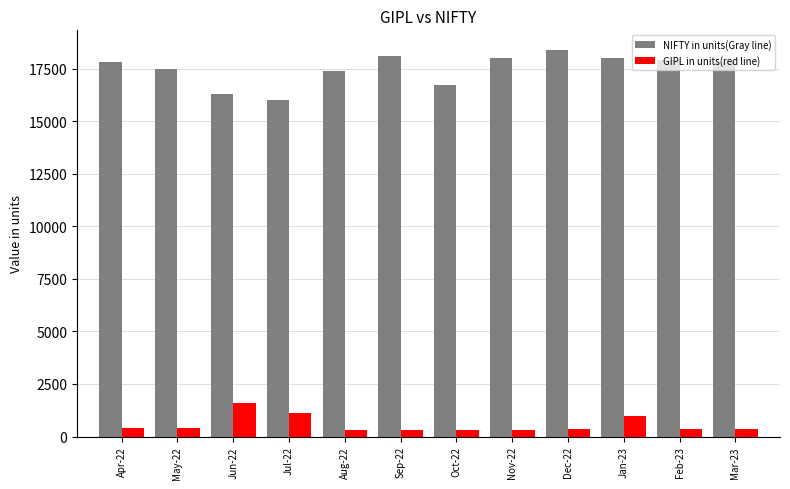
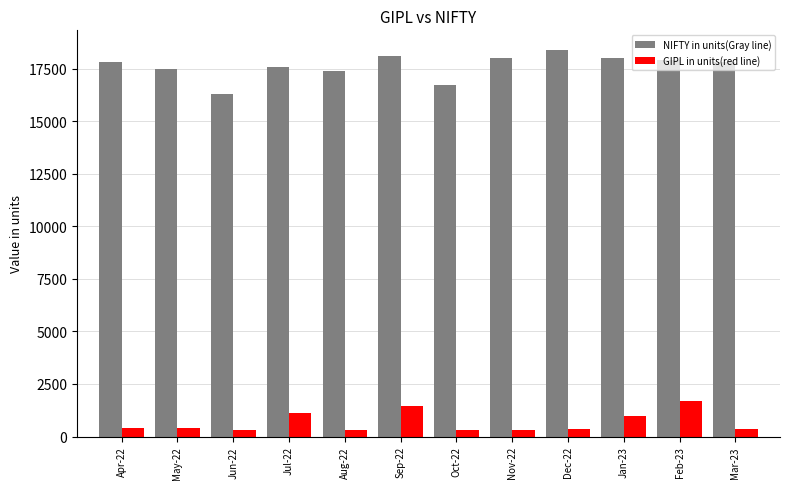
  {
    "NIFTY in units(Gray line)": {
      "Apr-22": 17800,
      "May-22": 17500,
      "Jun-22": 16300,
-     "Jul-22": 16000,
+     "Jul-22": 17600,
      "Aug-22": 17400,
      "Sep-22": 18100,
      "Oct-22": 16700,
      "Nov-22": 18000,
      "Dec-22": 18400,
      "Jan-23": 18000
    },
    "GIPL in units(red line)": {
      "Apr-22": 400,
      "May-22": 400,
-     "Jun-22": 1600,
+     "Jun-22": 300,
      "Jul-22": 1100,
      "Aug-22": 300,
-     "Sep-22": 300,
+     "Sep-22": 1500,
      "Oct-22": 300,
      "Nov-22": 300,
      "Dec-22": 300,
      "Jan-23": 1000,
-     "Feb-23": 400,
+     "Feb-23": 1700,
      "Mar-23": 400
    }
  }
